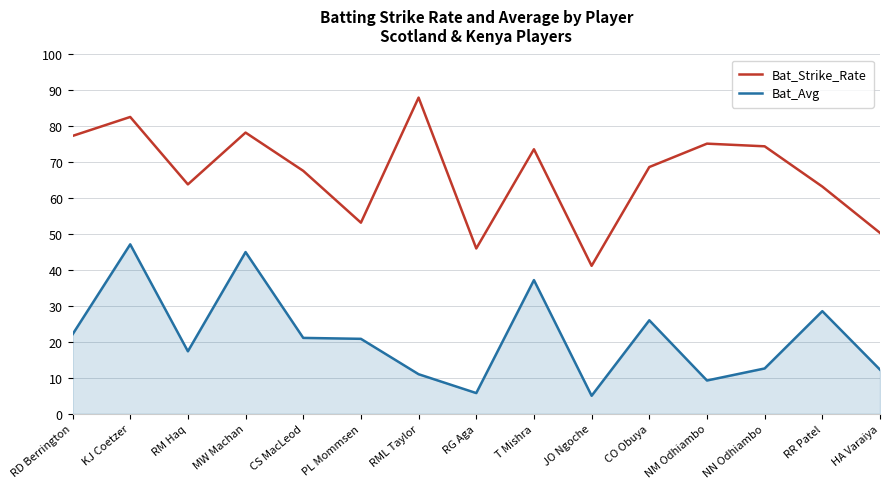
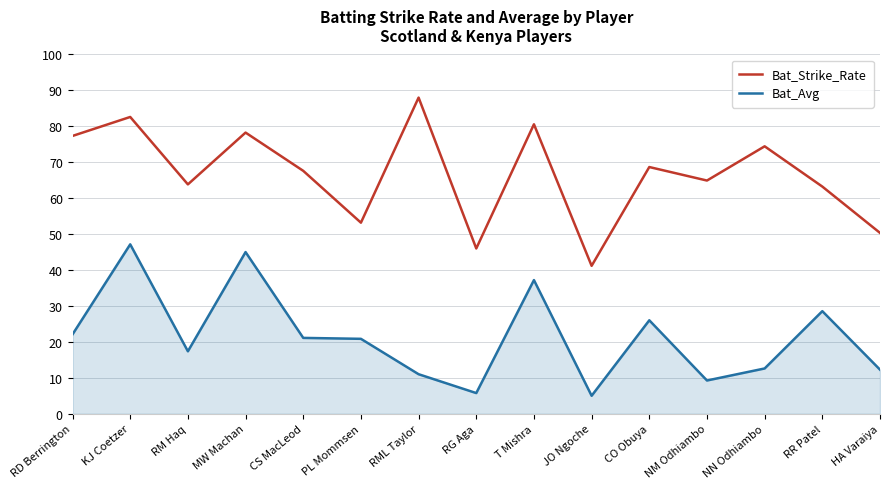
  {
    "Bat_Strike_Rate": {
      "RD Berrington": 77,
      "KJ Coetzer": 83,
      "RM Haq": 64,
      "MW Machan": 78,
      "CS MacLeod": 68,
      "PL Mommsen": 53,
      "RML Taylor": 88,
      "RG Aga": 46,
-     "T Mishra": 74,
+     "T Mishra": 81,
      "JO Ngoche": 41,
      "CO Obuya": 69,
-     "NM Odhiambo": 75,
+     "NM Odhiambo": 65,
      "NN Odhiambo": 74,
      "RR Patel": 63,
      "HA Varaiya": 50
    },
    "Bat_Avg": {
      "RD Berrington": 22,
      "KJ Coetzer": 47,
      "RM Haq": 17,
      "MW Machan": 45,
      "CS MacLeod": 21,
      "PL Mommsen": 21,
      "RML Taylor": 11,
      "RG Aga": 6,
      "T Mishra": 37,
      "JO Ngoche": 5,
      "CO Obuya": 26,
      "NM Odhiambo": 9,
      "NN Odhiambo": 13,
      "RR Patel": 29,
      "HA Varaiya": 12
    }
  }
